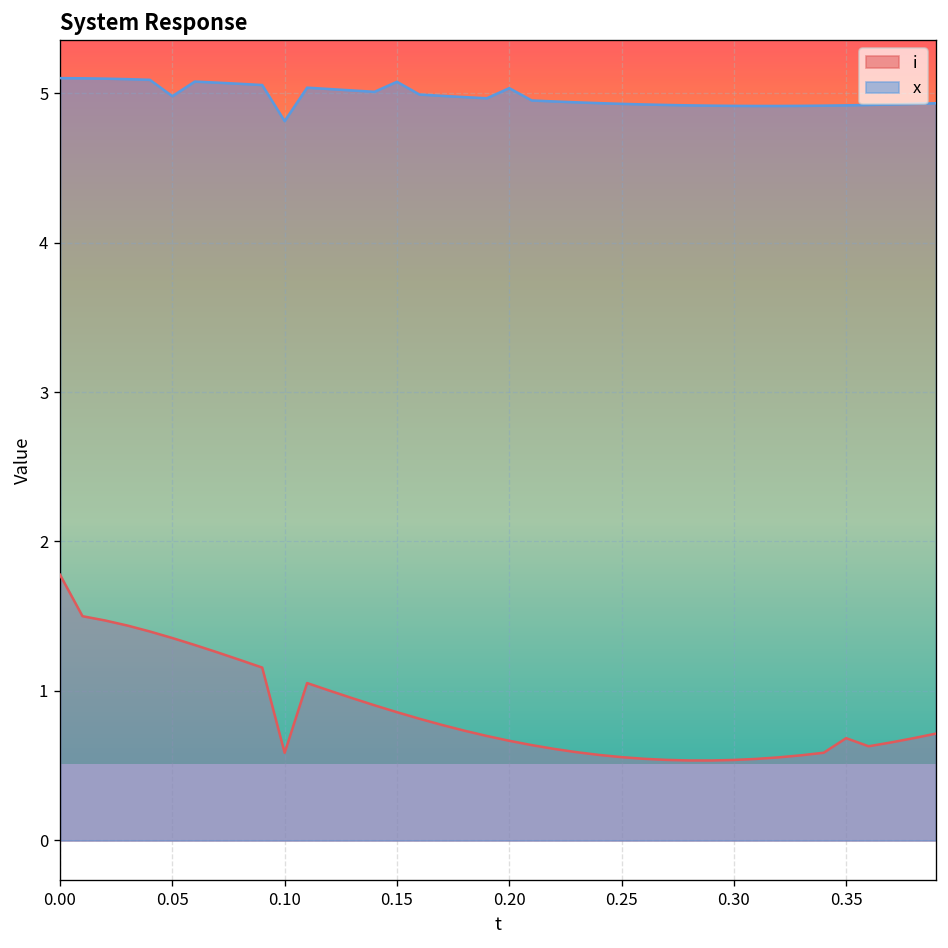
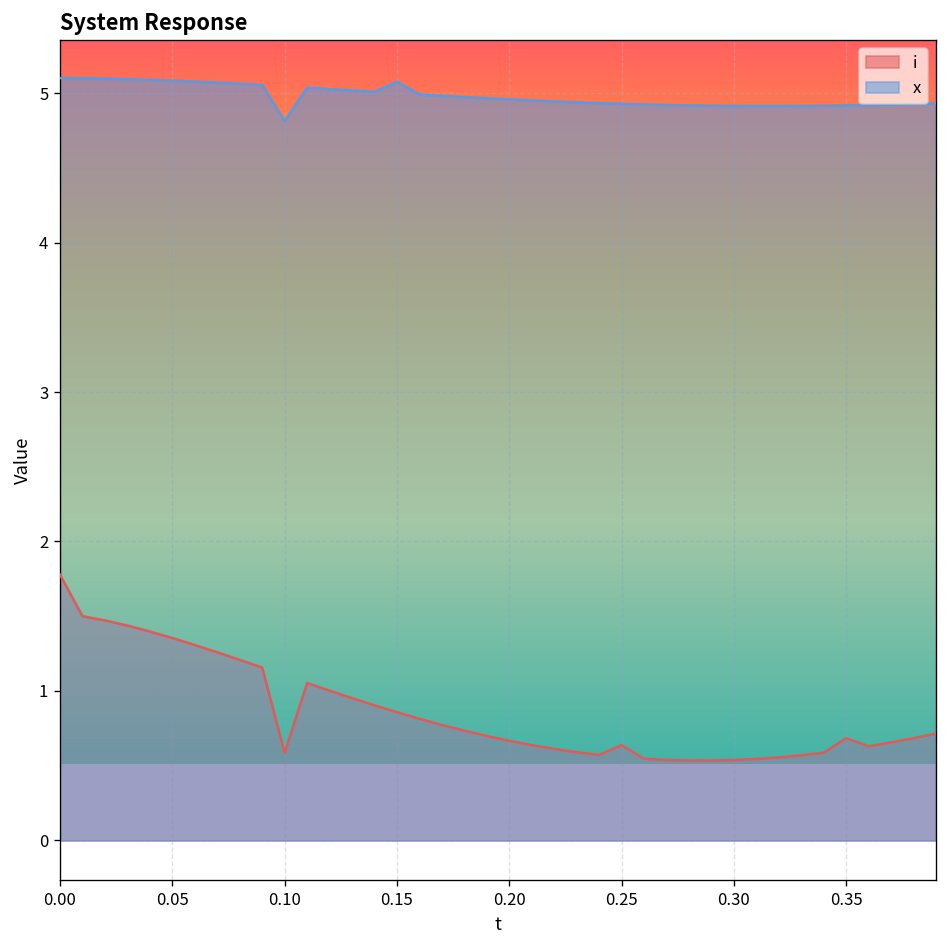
  {
    "i": {
      "0.00": 1.78,
      "0.05": 1.35,
      "0.10": 0.59,
      "0.15": 0.86,
      "0.20": 0.67,
-     "0.25": 0.56,
+     "0.25": 0.64,
      "0.30": 0.54,
      "0.35": 0.68
    },
    "x": {
      "0.00": 5.10,
-     "0.05": 4.98,
+     "0.05": 5.08,
      "0.10": 4.81,
      "0.15": 5.08,
-     "0.20": 5.03,
+     "0.20": 4.96,
      "0.25": 4.93,
      "0.30": 4.91,
      "0.35": 4.92
    }
  }
